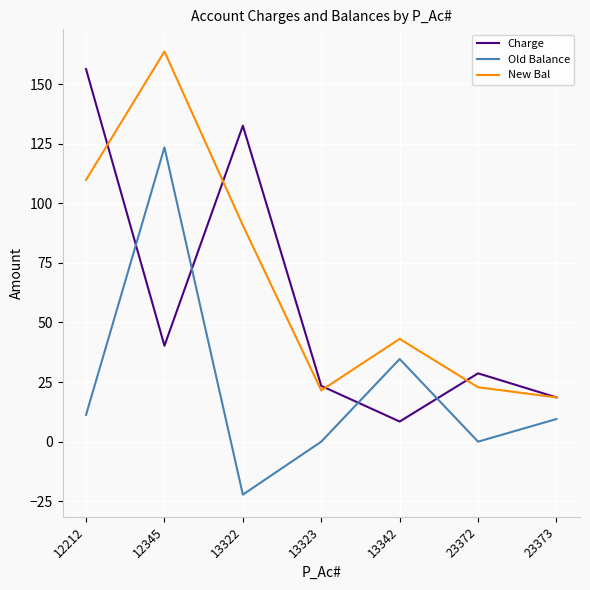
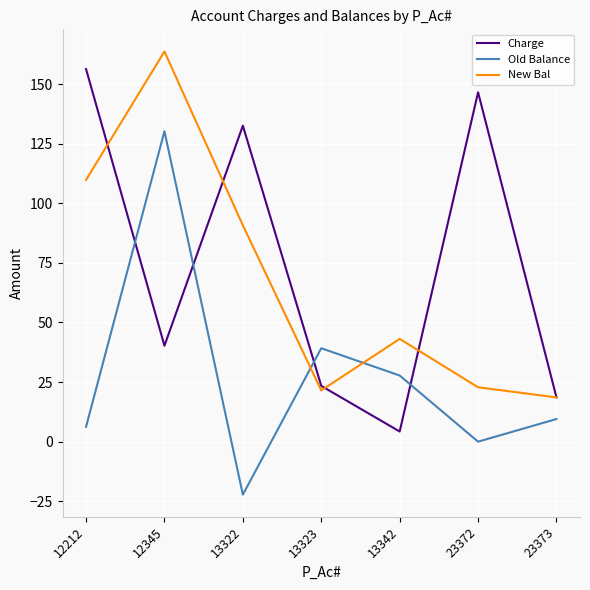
  {
    "Charge": {
      "12212": 156,
      "12345": 40,
      "13322": 133,
      "13323": 23,
-     "13342": 8,
-     "23372": 29
+     "13342": 4,
+     "23372": 147
    },
    "Old Balance": {
-     "12212": 11,
-     "12345": 123,
+     "12212": 6,
+     "12345": 130,
      "13322": -22,
-     "13323": 0,
-     "13342": 35,
+     "13323": 39,
+     "13342": 28,
      "23372": 0,
      "23373": 10
    },
    "New Bal": {
      "12212": 110,
      "12345": 164,
      "13322": 91,
      "13323": 22,
      "13342": 43,
      "23372": 23
    }
  }
